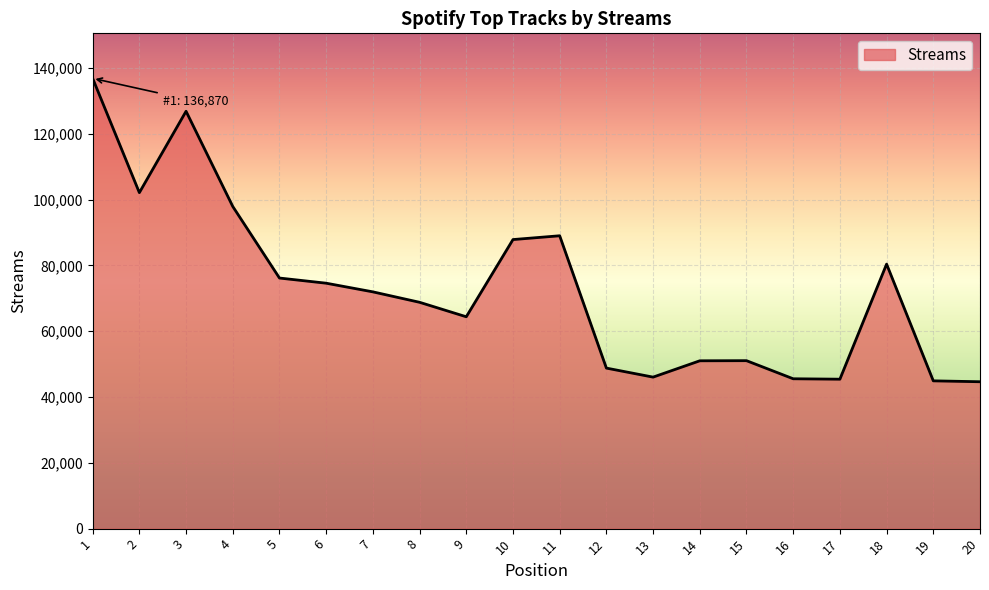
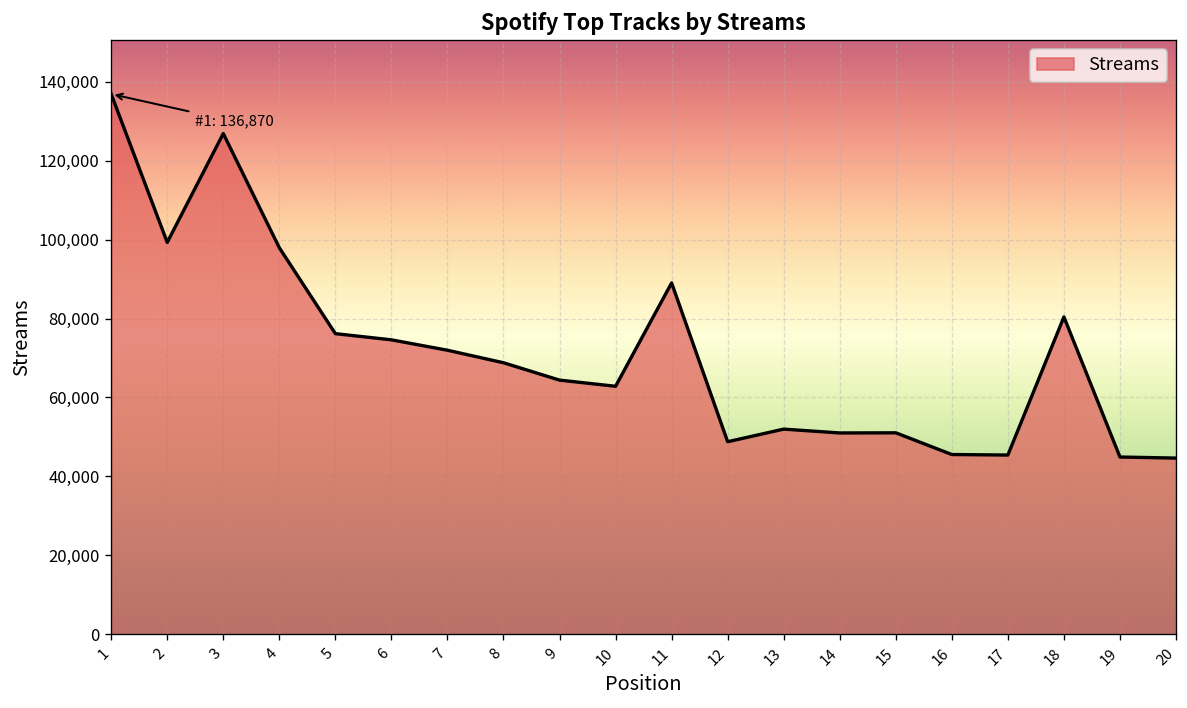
  {
-   "2": "102,000",
+   "2": "99,000",
    "4": "98,000",
    "5": "76,000",
    "6": "75,000",
    "7": "72,000",
    "8": "69,000",
    "9": "64,000",
-   "10": "88,000",
+   "10": "63,000",
    "11": "89,000",
    "12": "49,000",
-   "13": "46,000",
+   "13": "52,000",
    "14": "51,000",
    "15": "51,000",
    "16": "46,000",
    "17": "45,000",
    "18": "80,000",
    "19": "45,000",
    "20": "45,000"
  }
